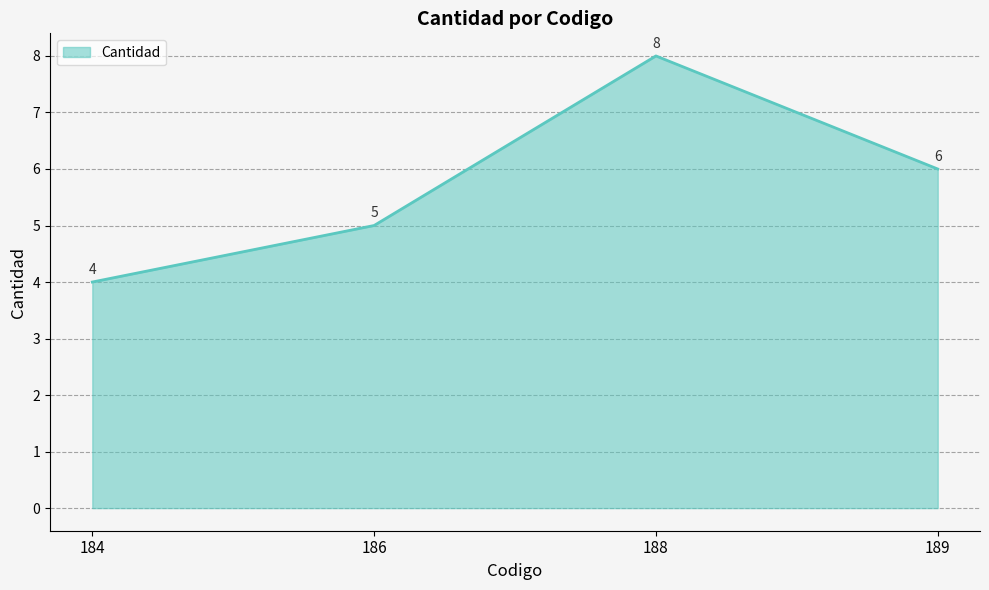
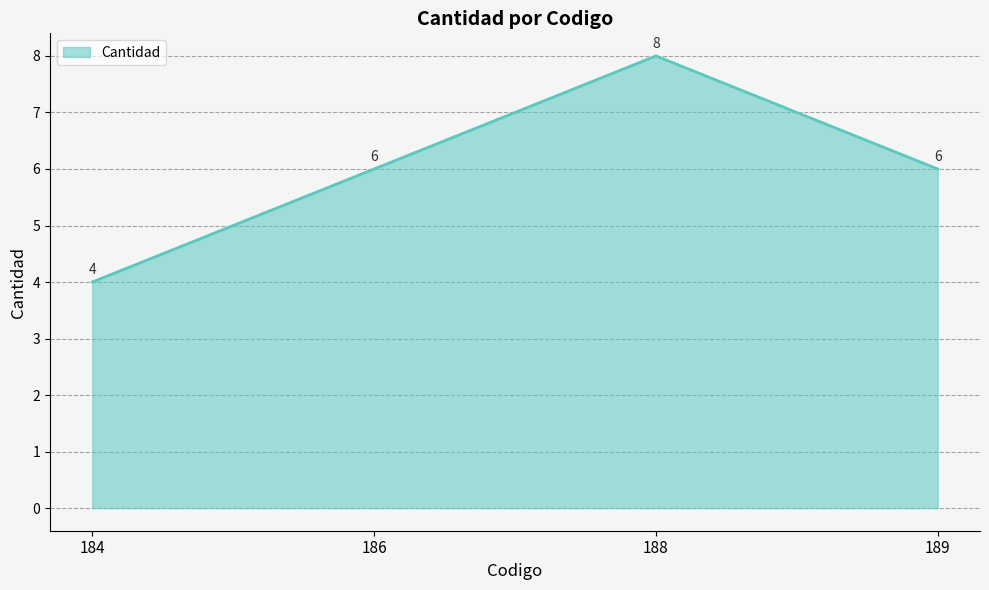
  {
    "184": 4,
-   "186": 5,
+   "186": 6,
    "188": 8,
    "189": 6
  }
